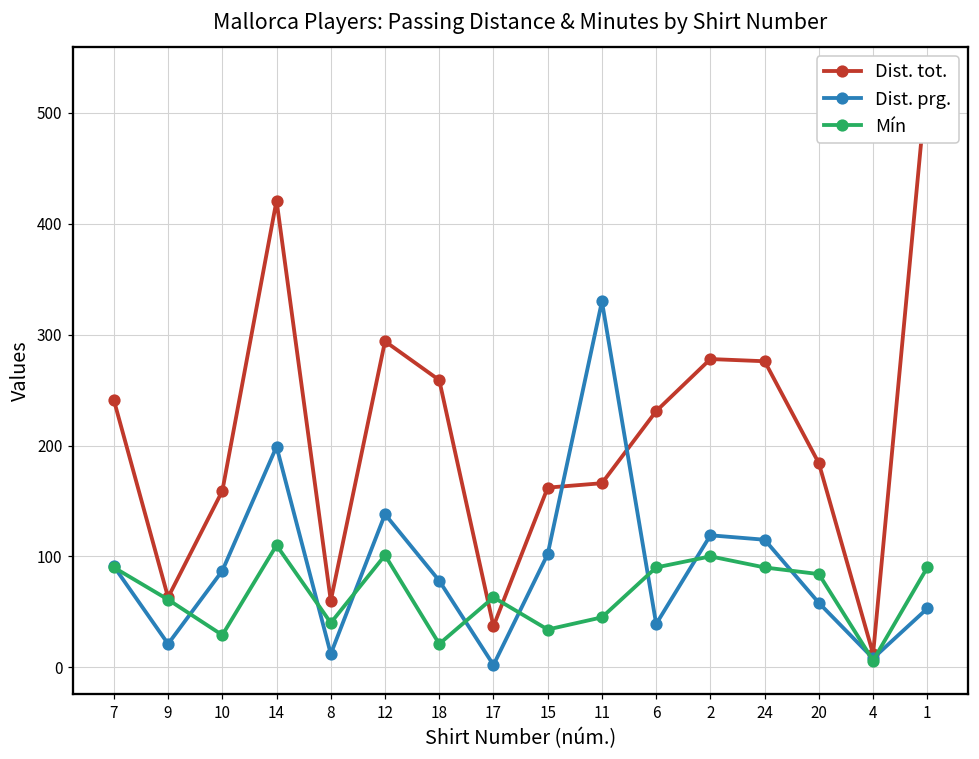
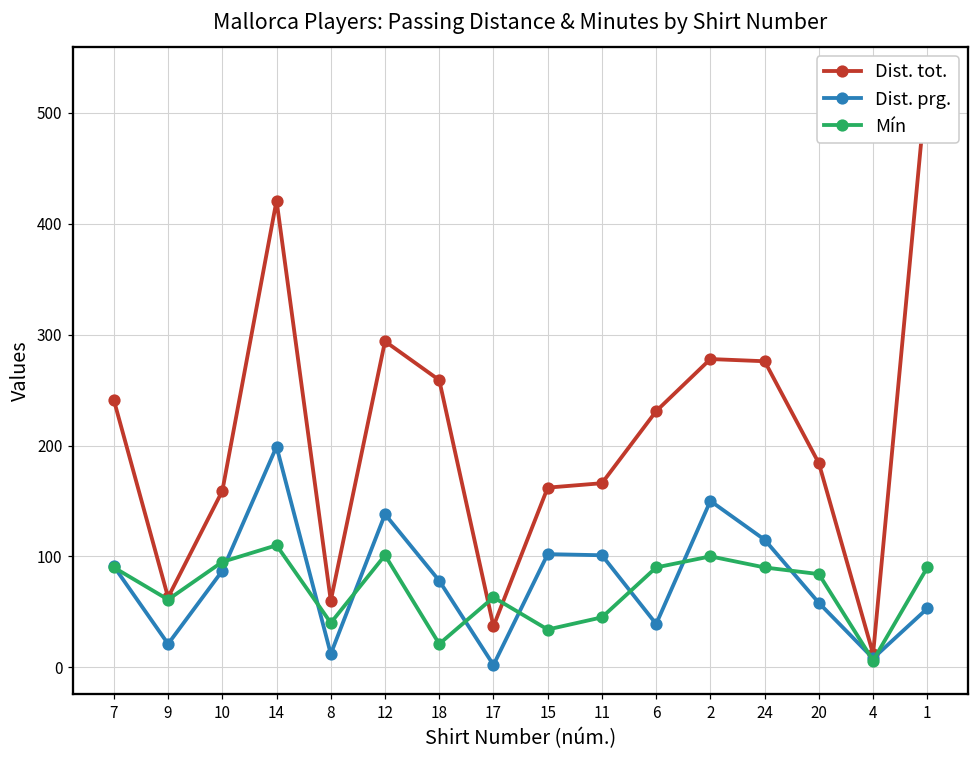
  {
    "Dist. tot.": {
      "7": 241,
      "10": 159,
      "14": 421,
      "8": 60,
      "12": 294,
      "18": 259,
      "17": 37,
      "15": 162,
      "11": 166,
      "6": 231,
      "2": 278,
      "24": 276,
      "20": 184,
      "4": 12
    },
    "Dist. prg.": {
      "9": 21,
      "10": 87,
      "14": 199,
      "8": 12,
      "12": 138,
      "18": 78,
      "17": 2,
      "15": 102,
-     "11": 330,
+     "11": 101,
      "6": 39,
-     "2": 119,
+     "2": 150,
      "24": 115,
      "20": 58,
      "1": 53
    },
    "Mín": {
-     "10": 29,
+     "10": 95,
      "14": 110,
      "8": 40,
      "12": 101,
      "18": 21,
      "17": 63,
      "15": 34,
      "11": 45,
      "6": 90,
      "2": 100,
      "24": 90,
      "20": 84,
      "1": 90
    }
  }
